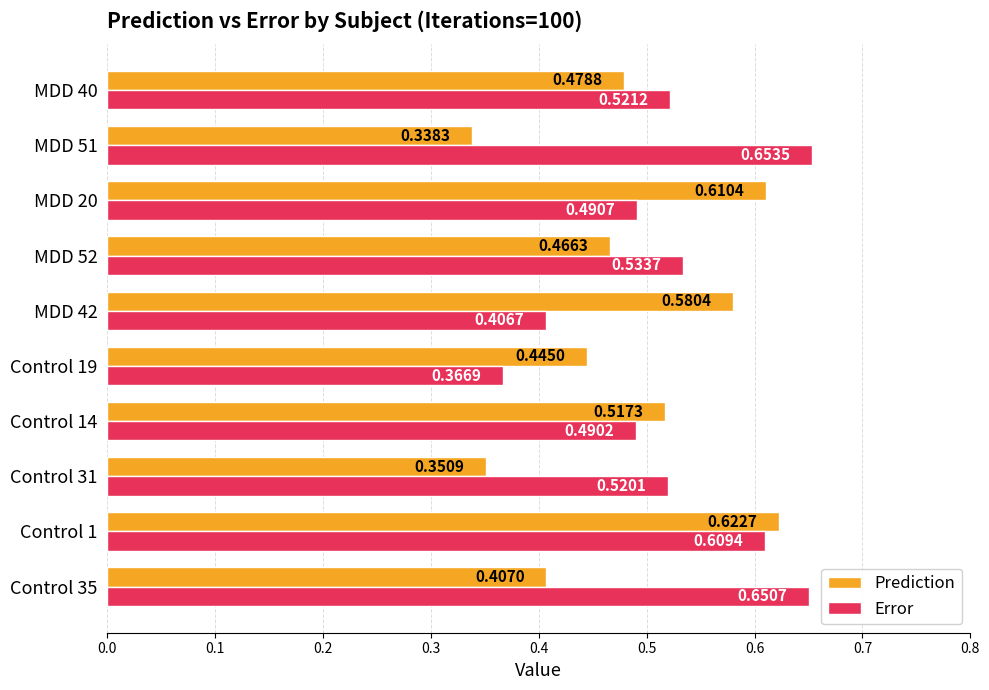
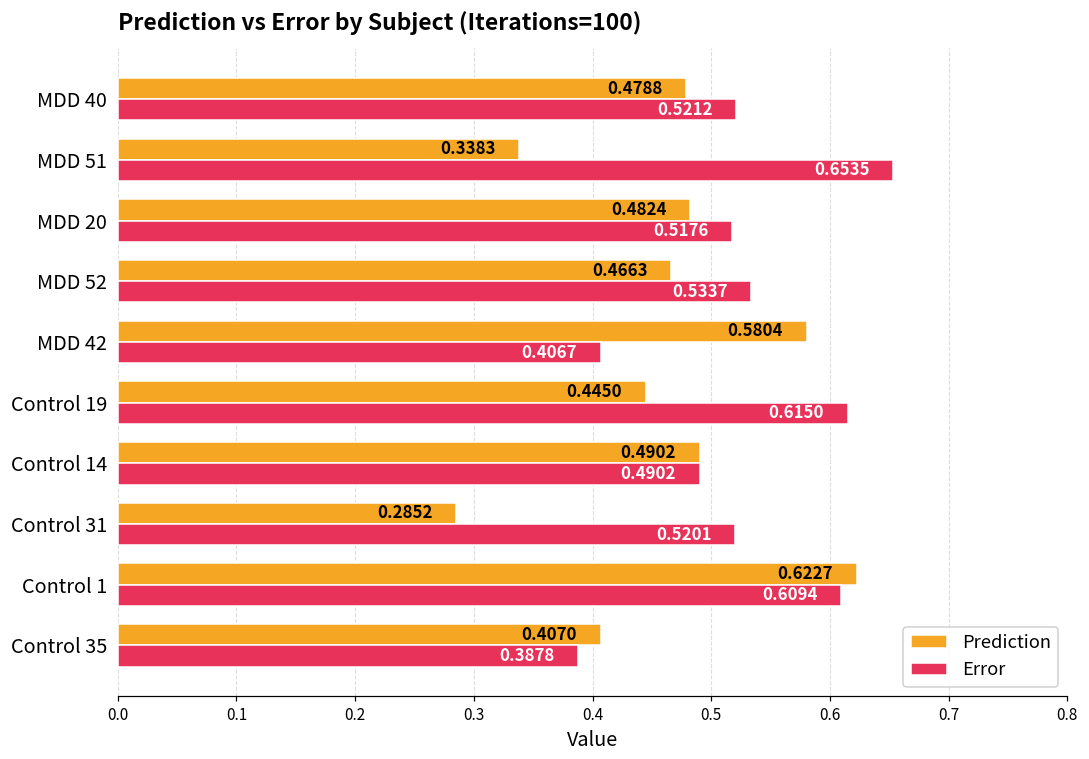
  {
    "Prediction": {
      "MDD 40": 0.4788,
      "MDD 51": 0.3383,
-     "MDD 20": 0.6104,
+     "MDD 20": 0.4824,
      "MDD 52": 0.4663,
      "MDD 42": 0.5804,
      "Control 19": 0.4450,
-     "Control 14": 0.5173,
-     "Control 31": 0.3509,
+     "Control 14": 0.4902,
+     "Control 31": 0.2852,
      "Control 1": 0.6227,
      "Control 35": 0.4070
    },
    "Error": {
      "MDD 40": 0.5212,
      "MDD 51": 0.6535,
-     "MDD 20": 0.4907,
+     "MDD 20": 0.5176,
      "MDD 52": 0.5337,
      "MDD 42": 0.4067,
-     "Control 19": 0.3669,
+     "Control 19": 0.6150,
      "Control 14": 0.4902,
      "Control 31": 0.5201,
      "Control 1": 0.6094,
-     "Control 35": 0.6507
+     "Control 35": 0.3878
    }
  }
